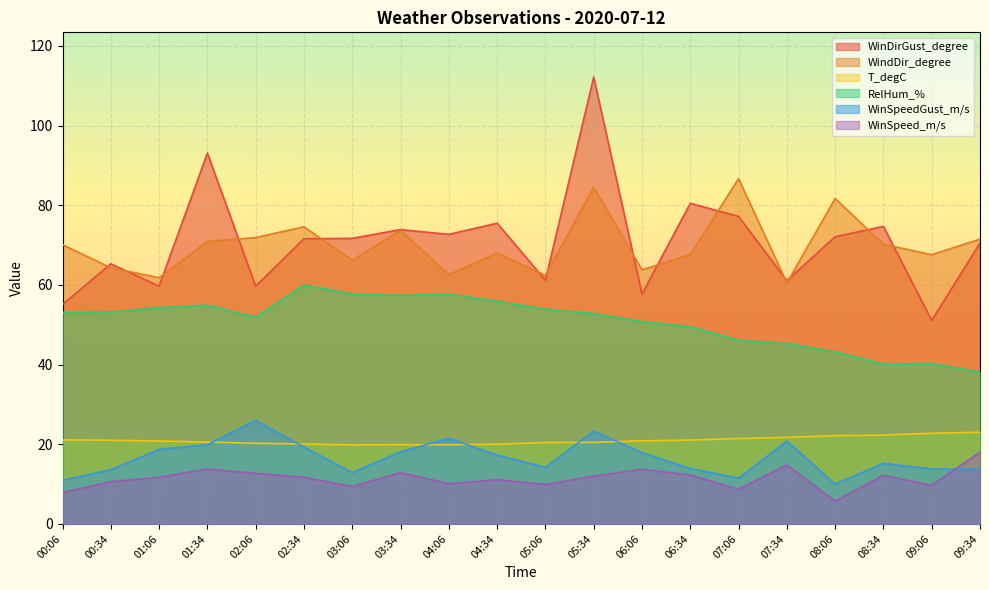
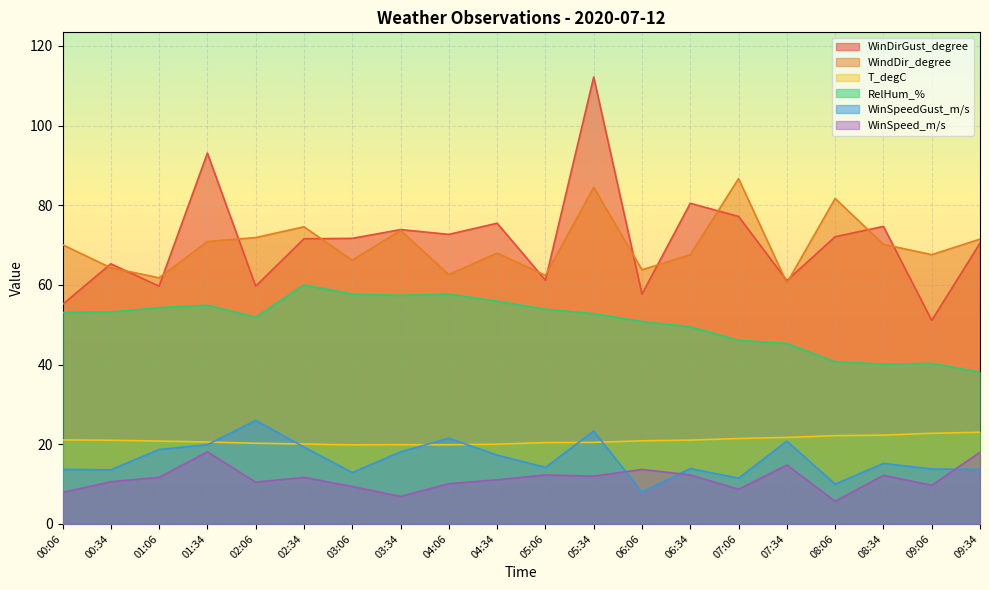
  {
    "RelHum_%": {
      "00:06": 53,
      "00:34": 53,
      "01:06": 54,
      "01:34": 55,
      "02:06": 52,
      "02:34": 60,
      "03:06": 58,
      "03:34": 57,
      "04:06": 58,
      "04:34": 56,
      "05:06": 54,
      "05:34": 53,
      "06:06": 51,
      "06:34": 50,
      "07:06": 46,
      "07:34": 45,
-     "08:06": 43,
+     "08:06": 41,
      "08:34": 40,
      "09:06": 40,
      "09:34": 38
    },
    "WinSpeedGust_m/s": {
-     "00:06": 11,
+     "00:06": 14,
      "00:34": 14,
      "01:06": 19,
      "01:34": 20,
      "02:06": 26,
      "02:34": 19,
      "03:06": 13,
      "03:34": 18,
      "04:06": 22,
      "04:34": 17,
      "05:06": 14,
      "05:34": 23,
-     "06:06": 18,
+     "06:06": 8,
      "06:34": 14,
      "07:06": 12,
      "07:34": 21,
      "08:06": 10,
      "08:34": 15,
      "09:06": 14,
      "09:34": 14
    },
    "WinSpeed_m/s": {
      "00:06": 8,
      "00:34": 11,
      "01:06": 12,
-     "01:34": 14,
-     "02:06": 13,
+     "01:34": 18,
+     "02:06": 11,
      "02:34": 12,
      "03:06": 9,
-     "03:34": 13,
+     "03:34": 7,
      "04:06": 10,
      "04:34": 11,
-     "05:06": 10,
+     "05:06": 12,
      "05:34": 12,
      "06:06": 14,
      "06:34": 12,
      "07:06": 9,
      "07:34": 15,
      "08:06": 6,
      "08:34": 12,
      "09:06": 10,
      "09:34": 18
    }
  }
